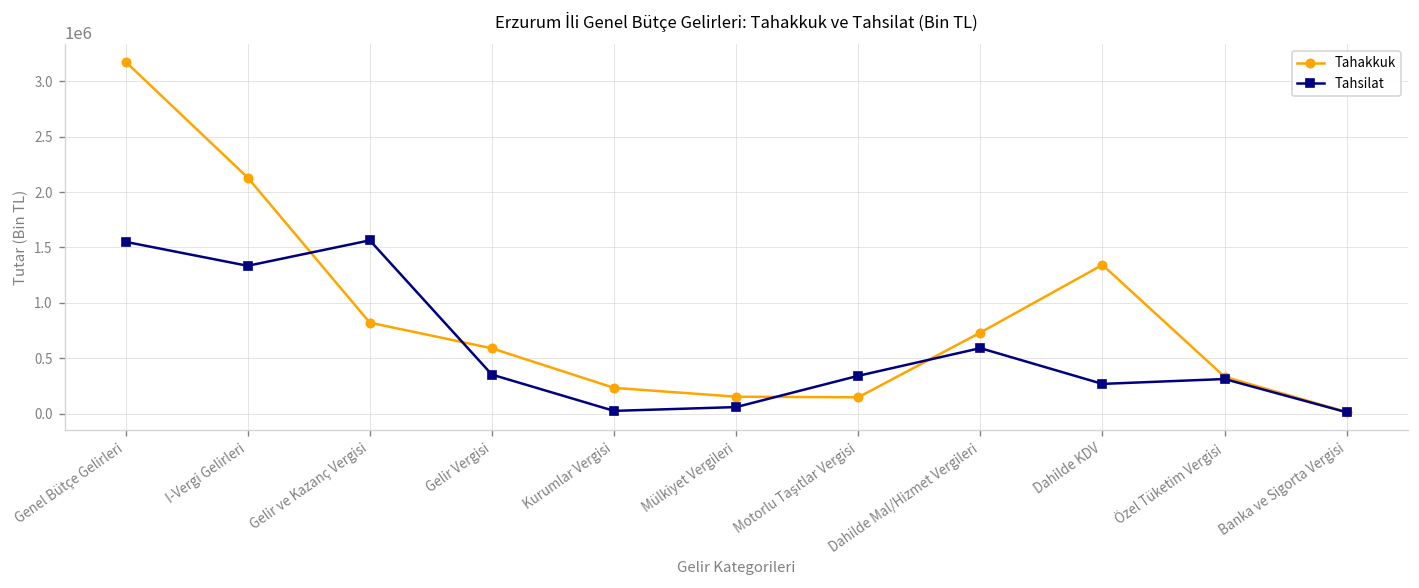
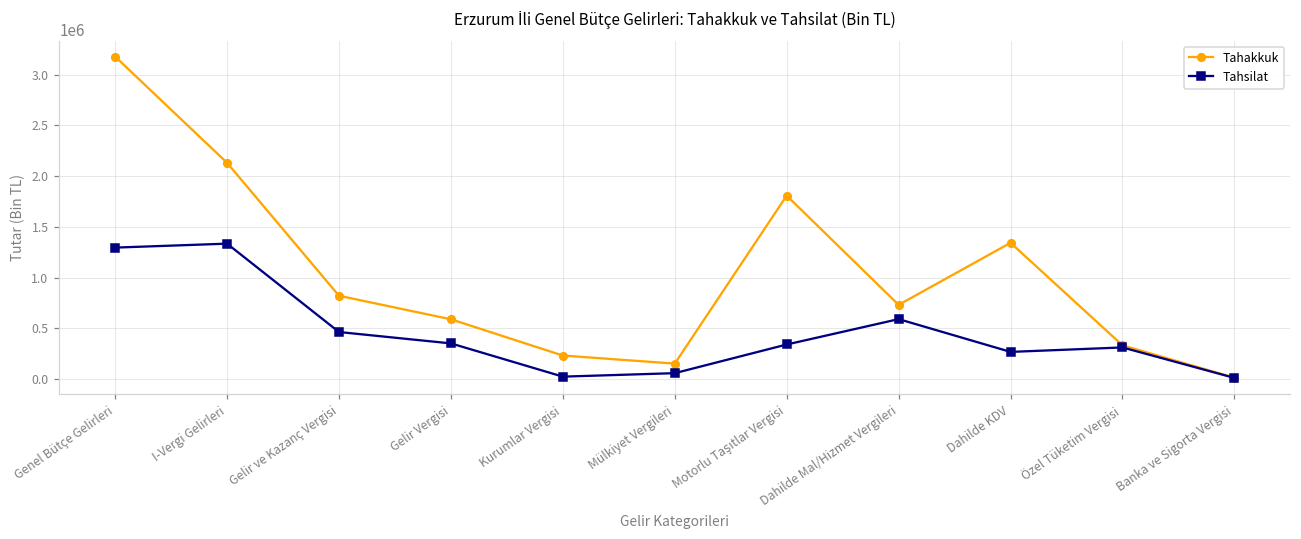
  {
    "Tahakkuk": {
      "Genel Bütçe Gelirleri": 3200000,
      "I-Vergi Gelirleri": 2100000,
      "Gelir ve Kazanç Vergisi": 800000,
      "Gelir Vergisi": 600000,
      "Kurumlar Vergisi": 200000,
      "Mülkiyet Vergileri": 200000,
-     "Motorlu Taşıtlar Vergisi": 100000,
+     "Motorlu Taşıtlar Vergisi": 1800000,
      "Dahilde Mal/Hizmet Vergileri": 700000,
      "Dahilde KDV": 1300000
    },
    "Tahsilat": {
-     "Genel Bütçe Gelirleri": 1600000,
+     "Genel Bütçe Gelirleri": 1300000,
      "I-Vergi Gelirleri": 1300000,
-     "Gelir ve Kazanç Vergisi": 1600000,
+     "Gelir ve Kazanç Vergisi": 500000,
      "Gelir Vergisi": 400000,
      "Kurumlar Vergisi": 0,
      "Mülkiyet Vergileri": 100000,
      "Motorlu Taşıtlar Vergisi": 300000,
      "Dahilde Mal/Hizmet Vergileri": 600000,
      "Dahilde KDV": 300000
    }
  }
